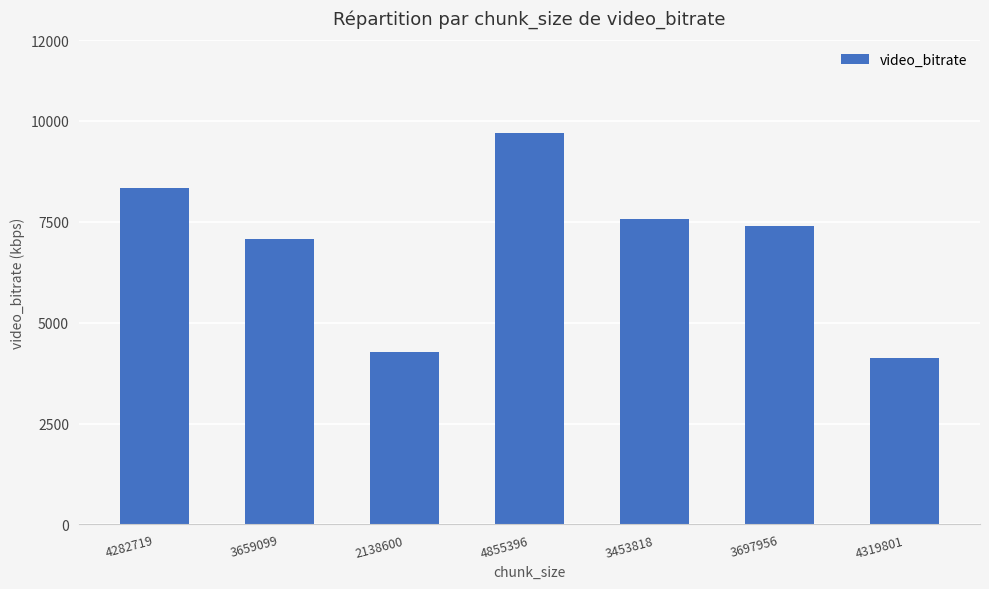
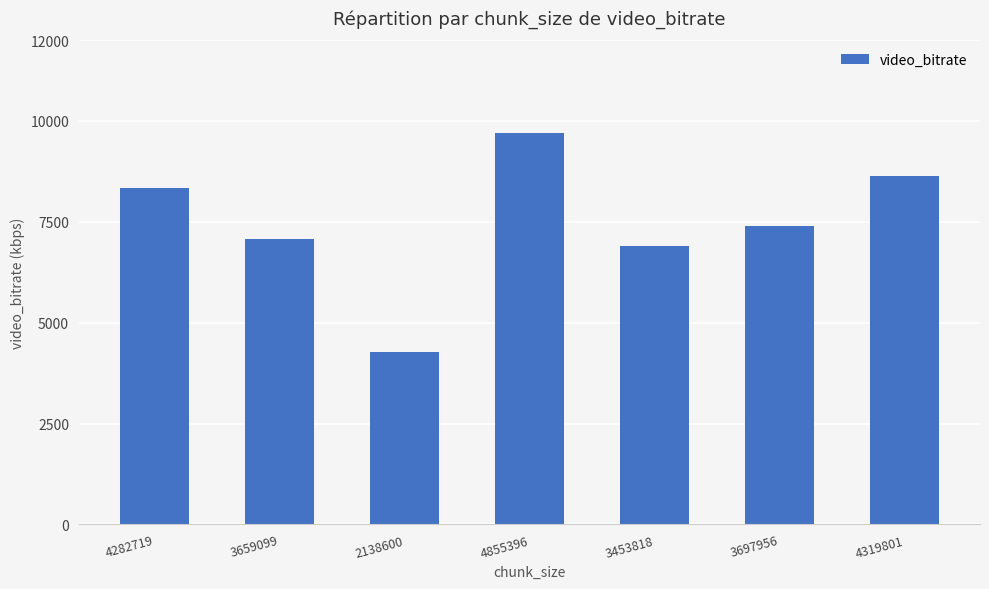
  {
    "4282719": 8300,
    "3659099": 7100,
    "2138600": 4300,
    "4855396": 9700,
-   "3453818": 7600,
+   "3453818": 6900,
    "3697956": 7400,
-   "4319801": 4100
+   "4319801": 8600
  }
